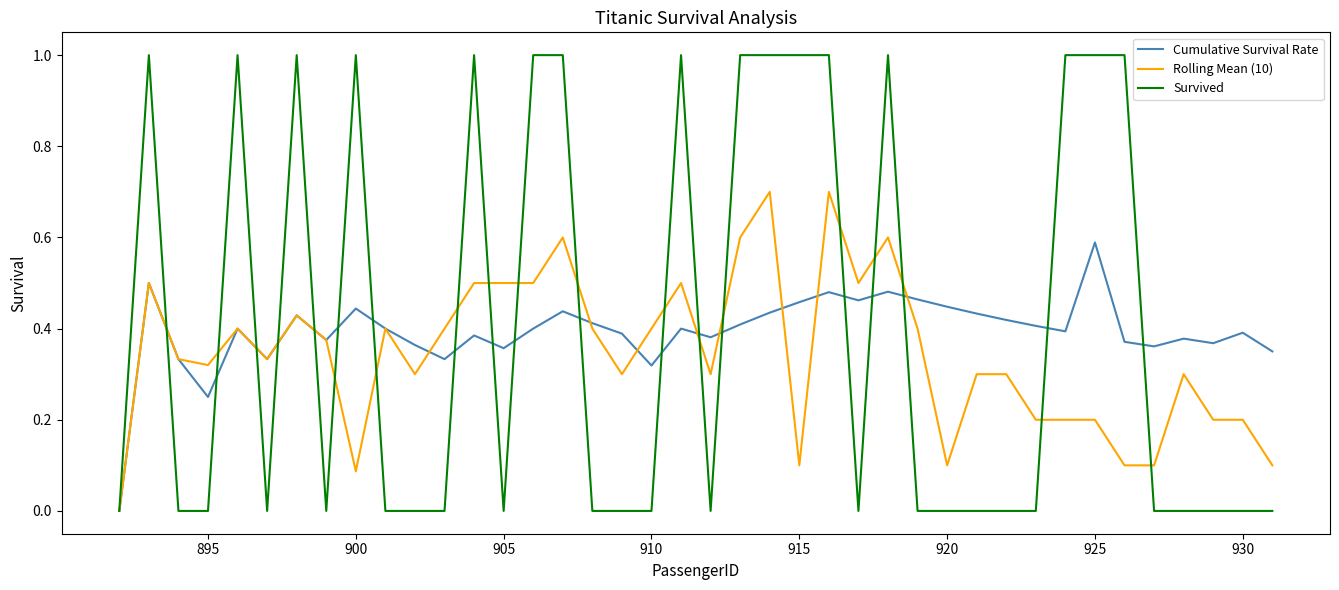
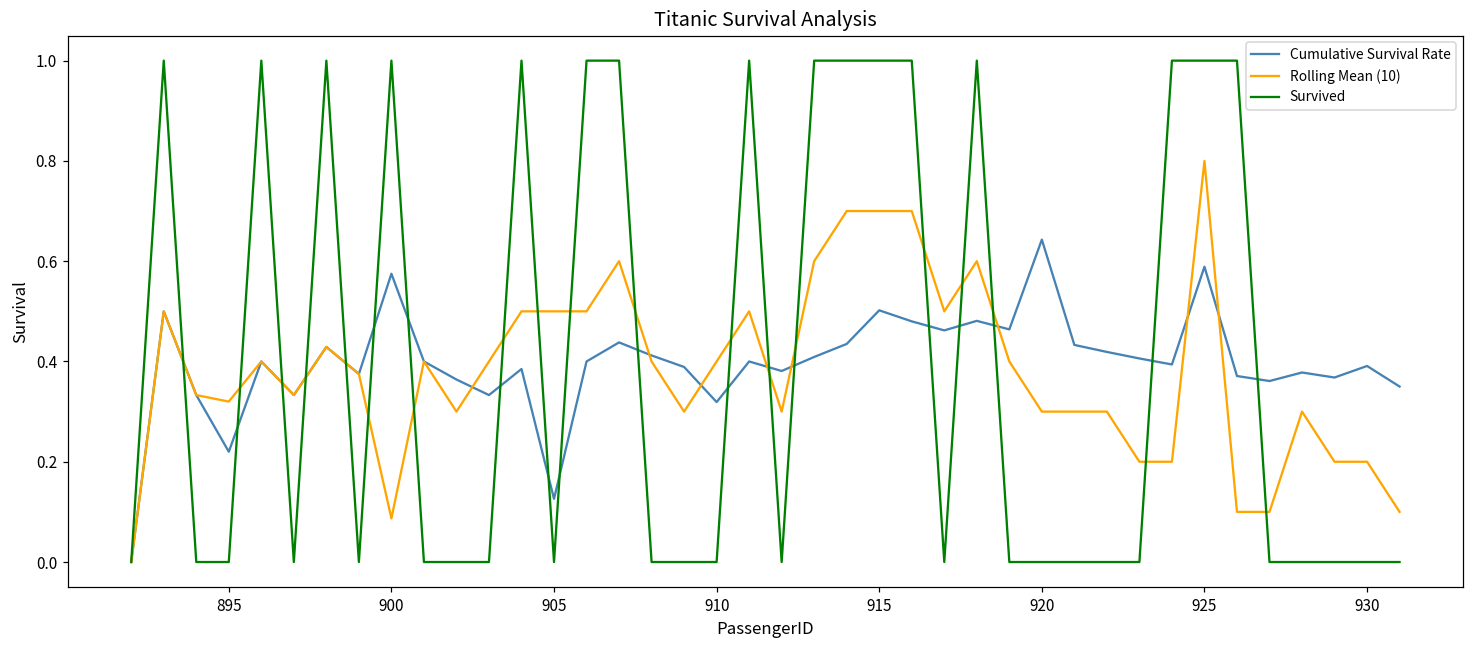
  {
    "Cumulative Survival Rate": {
-     "895": 0.25,
-     "900": 0.44,
-     "905": 0.36,
+     "895": 0.22,
+     "900": 0.58,
+     "905": 0.13,
      "910": 0.32,
-     "915": 0.46,
-     "920": 0.45,
+     "915": 0.50,
+     "920": 0.64,
      "925": 0.59,
      "930": 0.39
    },
    "Rolling Mean (10)": {
      "895": 0.32,
      "900": 0.09,
      "905": 0.5,
      "910": 0.4,
-     "915": 0.1,
-     "920": 0.1,
-     "925": 0.2,
+     "915": 0.7,
+     "920": 0.3,
+     "925": 0.8,
      "930": 0.2
    },
    "Survived": {
      "895": 0.00,
      "900": 1.00,
      "905": 0.00,
      "910": 0.00,
      "915": 1.00,
      "920": 0.00,
      "925": 1.00,
      "930": 0.00
    }
  }
